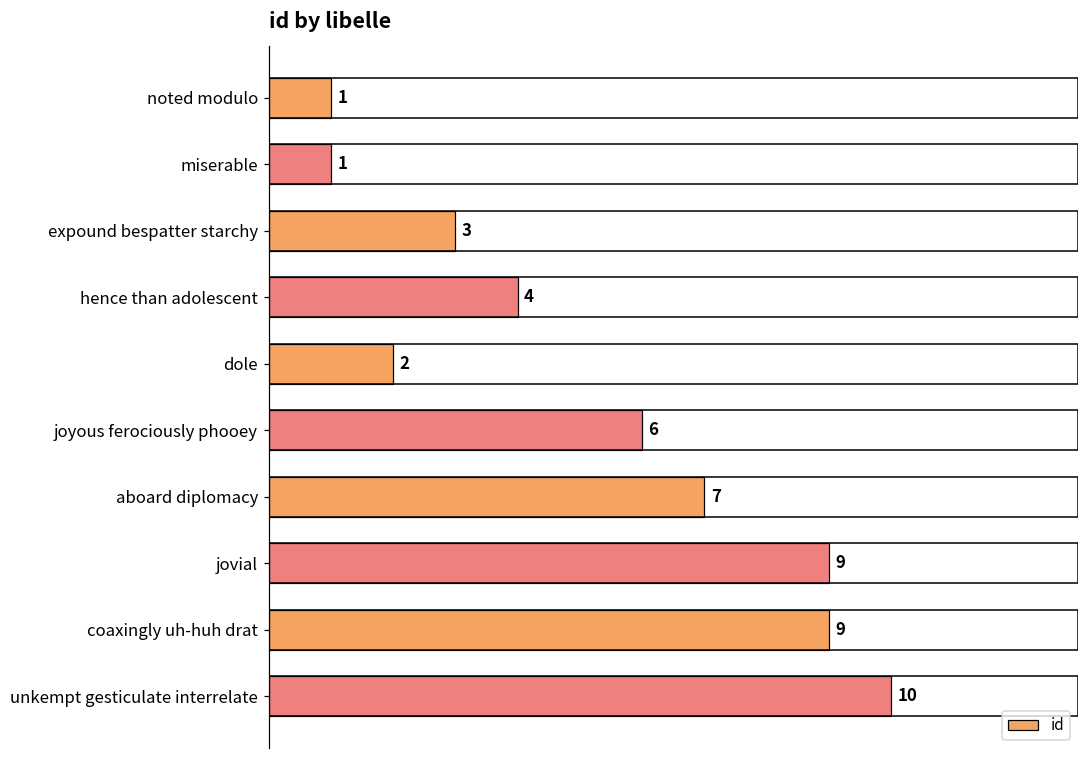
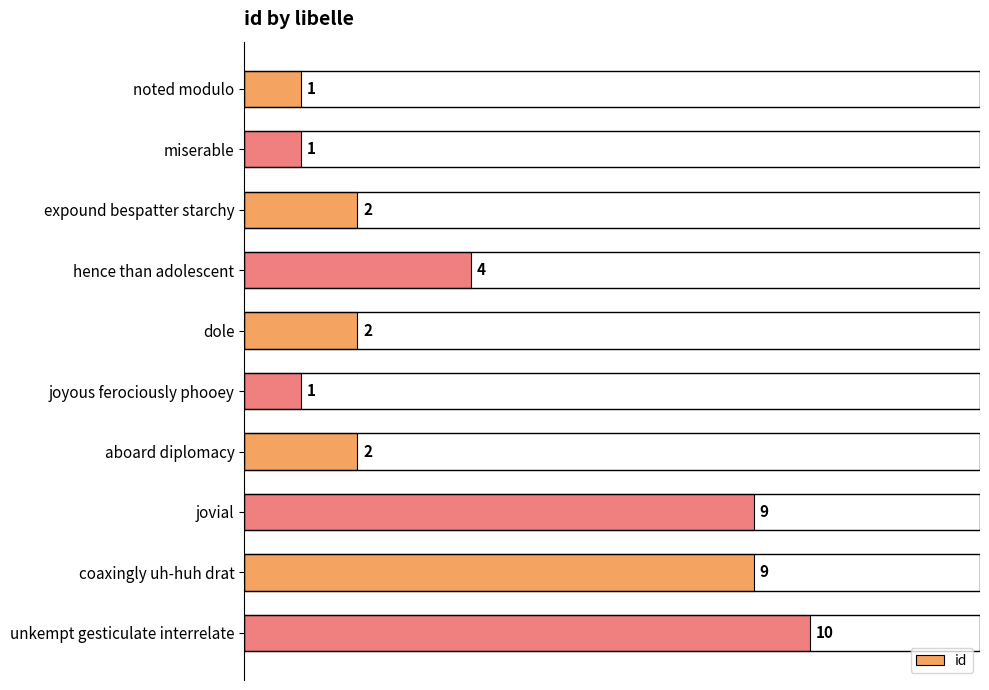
  {
    "noted modulo": 1,
    "miserable": 1,
-   "expound bespatter starchy": 3,
+   "expound bespatter starchy": 2,
    "hence than adolescent": 4,
    "dole": 2,
-   "joyous ferociously phooey": 6,
-   "aboard diplomacy": 7,
+   "joyous ferociously phooey": 1,
+   "aboard diplomacy": 2,
    "jovial": 9,
    "coaxingly uh-huh drat": 9,
    "unkempt gesticulate interrelate": 10
  }
